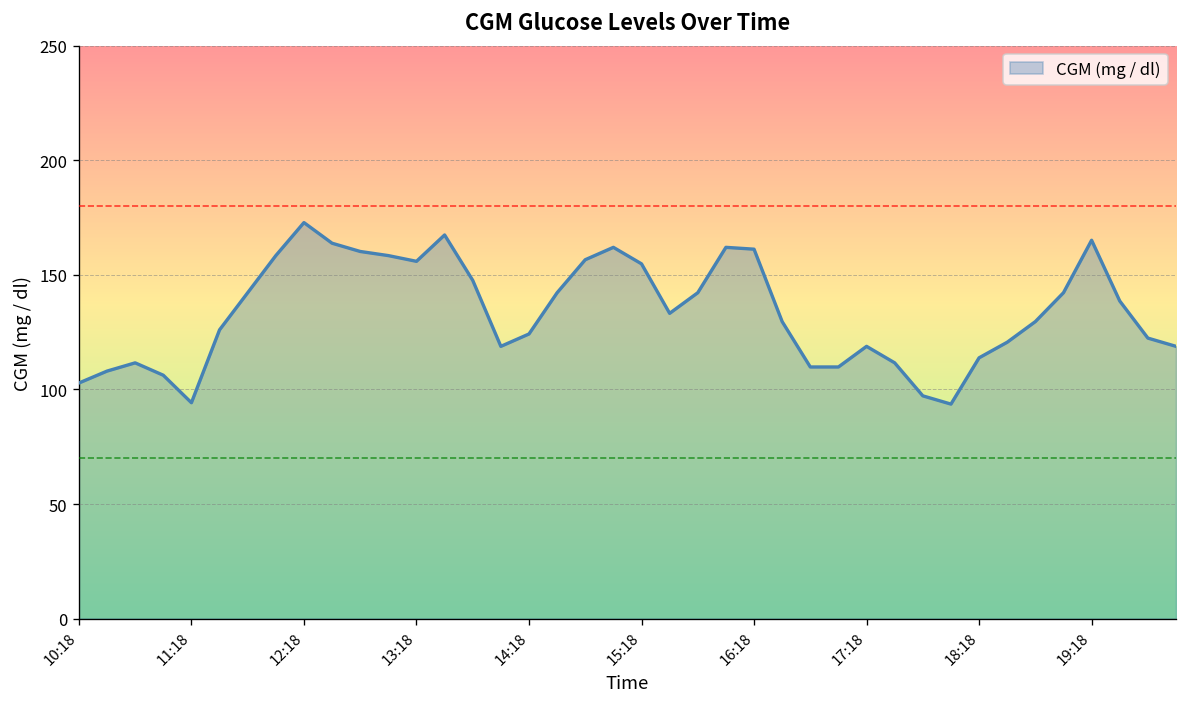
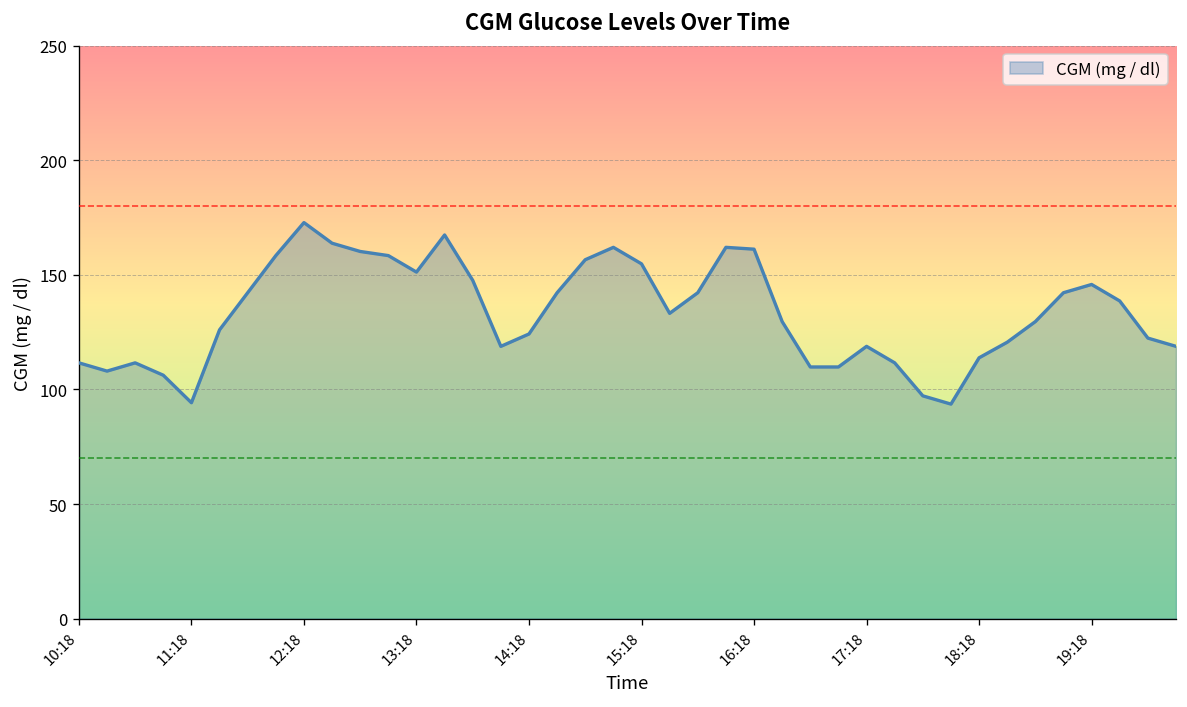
  {
-   "10:18": 103,
+   "10:18": 112,
    "11:18": 94,
    "12:18": 173,
-   "13:18": 156,
+   "13:18": 151,
    "14:18": 124,
    "15:18": 155,
    "16:18": 161,
    "17:18": 119,
    "18:18": 114,
-   "19:18": 165
+   "19:18": 146
  }
